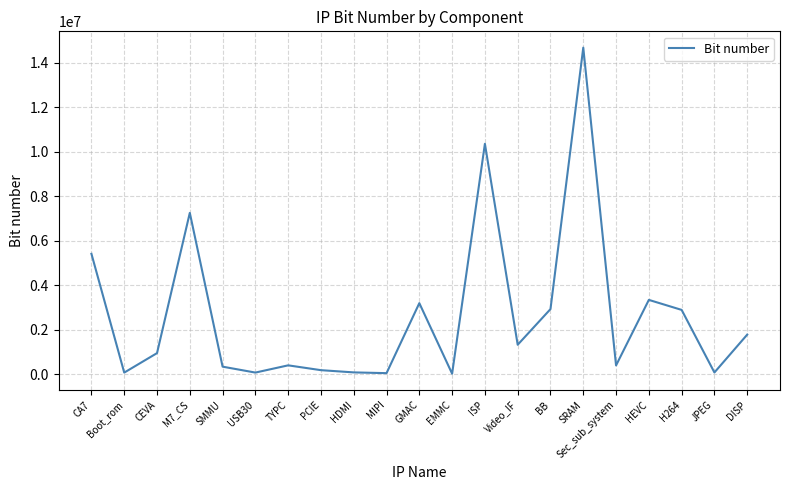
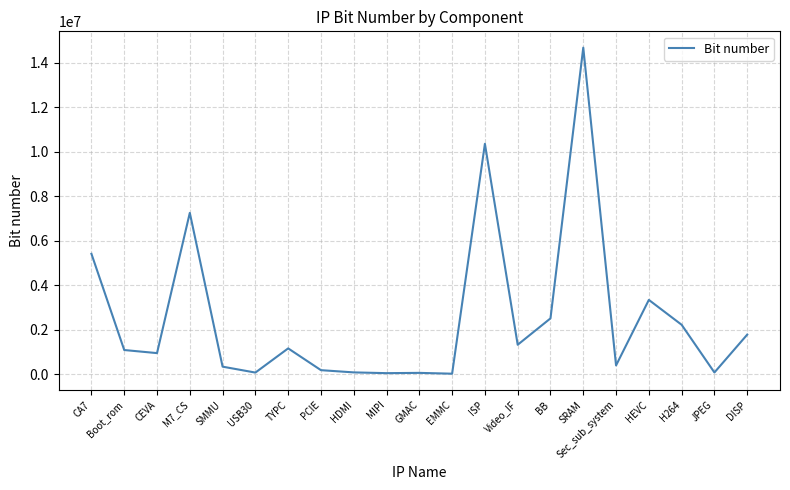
  {
    "CA7": 5400000,
-   "Boot_rom": 100000,
+   "Boot_rom": 1100000,
    "CEVA": 900000,
    "M7_CS": 7200000,
    "SMMU": 300000,
    "USB30": 100000,
-   "TYPC": 400000,
+   "TYPC": 1200000,
    "PCIE": 200000,
    "HDMI": 100000,
    "MIPI": 0,
-   "GMAC": 3200000,
+   "GMAC": 100000,
    "EMMC": 0,
    "ISP": 10400000,
    "Video_IF": 1300000,
-   "BB": 2900000,
+   "BB": 2500000,
    "SRAM": 14700000,
    "Sec_sub_system": 400000,
    "HEVC": 3300000,
-   "H264": 2900000,
+   "H264": 2200000,
    "JPEG": 100000,
    "DISP": 1800000
  }
